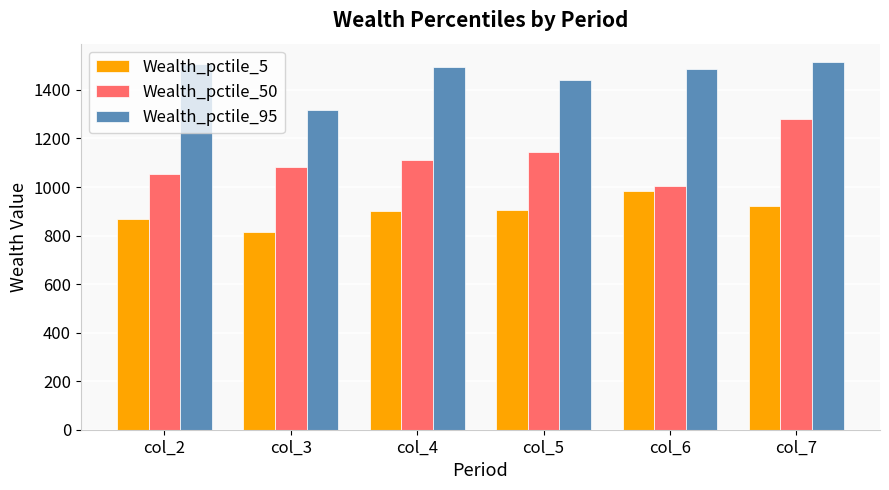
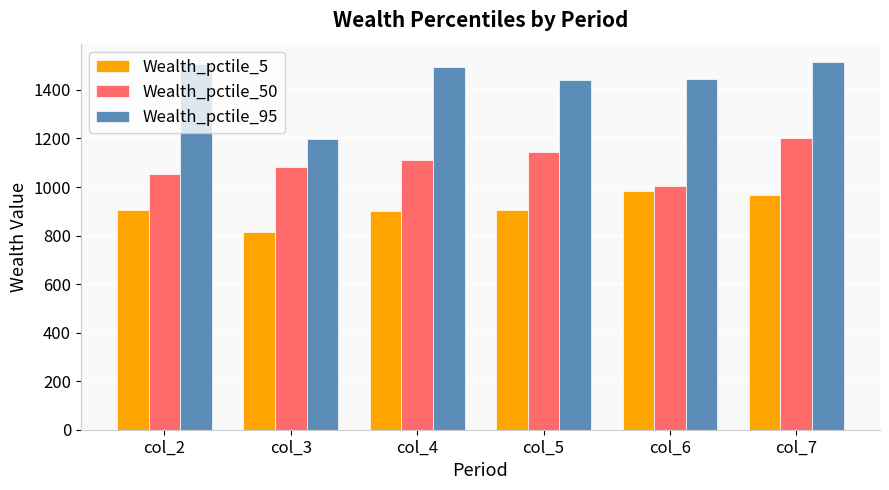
  {
    "Wealth_pctile_5": {
-     "col_2": 870,
+     "col_2": 900,
      "col_3": 820,
      "col_4": 900,
      "col_5": 910,
      "col_6": 990,
-     "col_7": 920
+     "col_7": 970
    },
    "Wealth_pctile_50": {
      "col_2": 1050,
      "col_3": 1080,
      "col_4": 1110,
      "col_5": 1140,
      "col_6": 1000,
-     "col_7": 1280
+     "col_7": 1200
    },
    "Wealth_pctile_95": {
-     "col_3": 1320,
+     "col_3": 1200,
      "col_4": 1500,
      "col_5": 1440,
-     "col_6": 1480,
+     "col_6": 1450,
      "col_7": 1510
    }
  }
